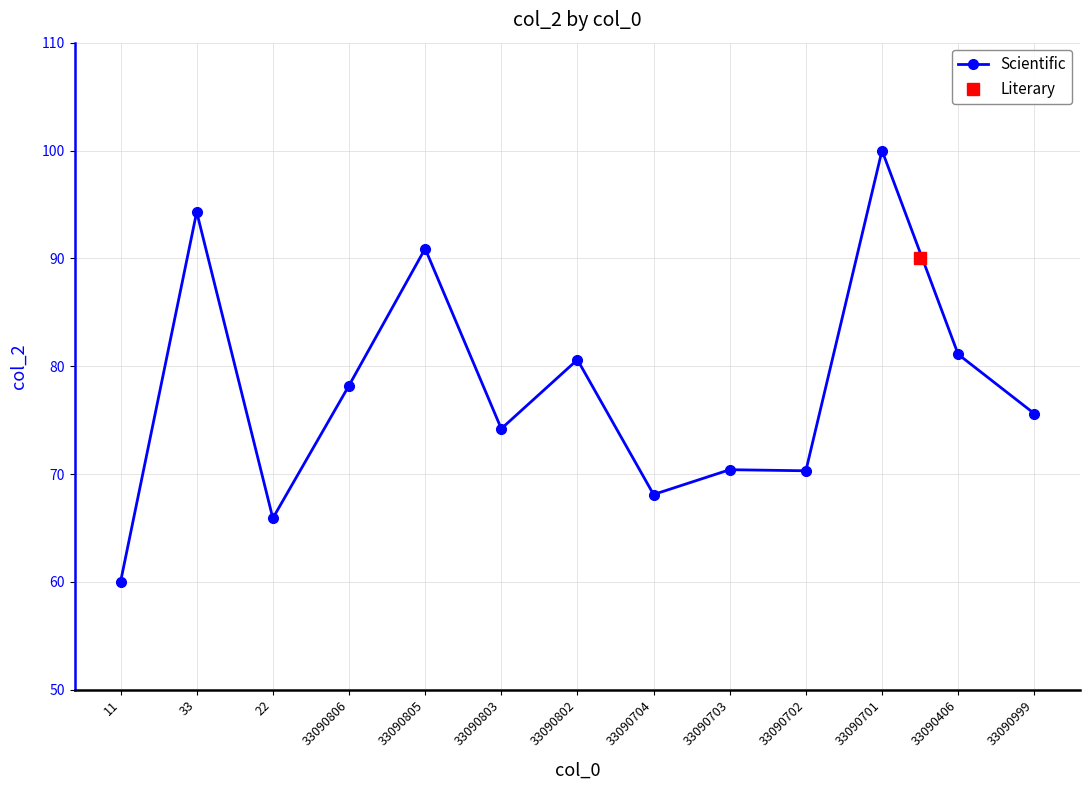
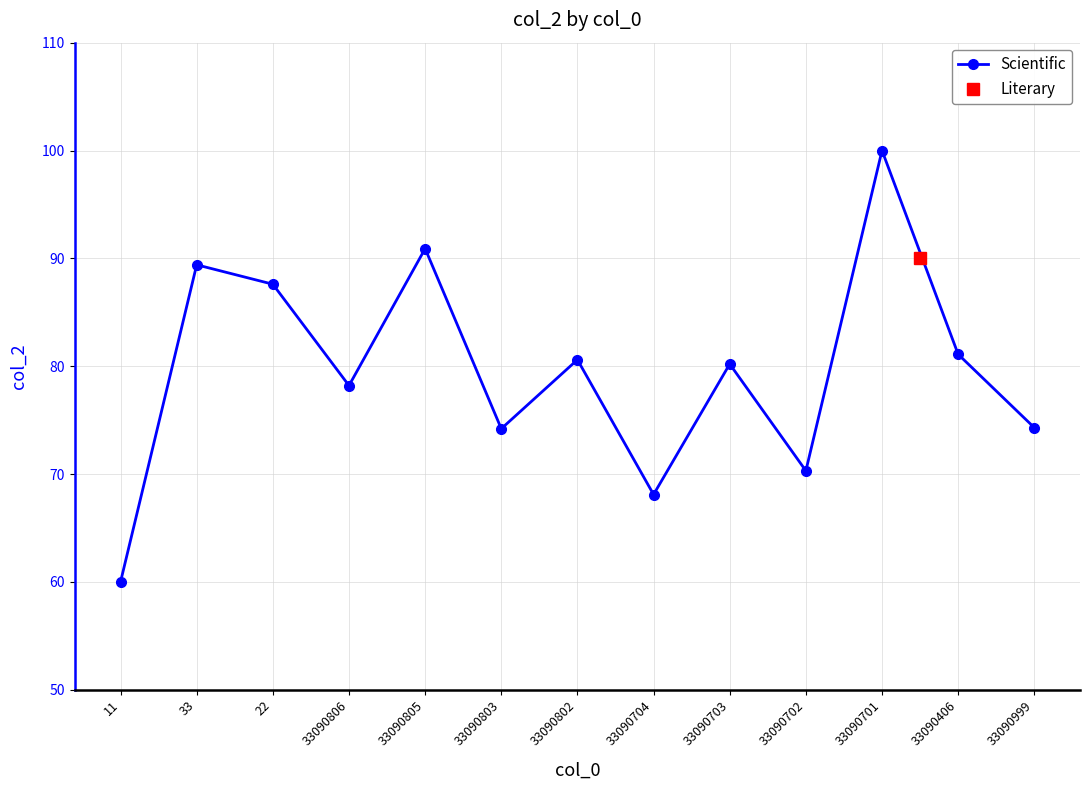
  {
    "Scientific": {
      "11": 60.0,
-     "33": 94.3,
-     "22": 65.9,
+     "33": 89.4,
+     "22": 87.6,
      "33090806": 78.2,
      "33090805": 90.9,
      "33090803": 74.2,
      "33090802": 80.6,
      "33090704": 68.1,
-     "33090703": 70.4,
+     "33090703": 80.2,
      "33090702": 70.3,
      "33090701": 100.0,
      "33090406": 81.1,
-     "33090999": 75.6
+     "33090999": 74.3
    }
  }
